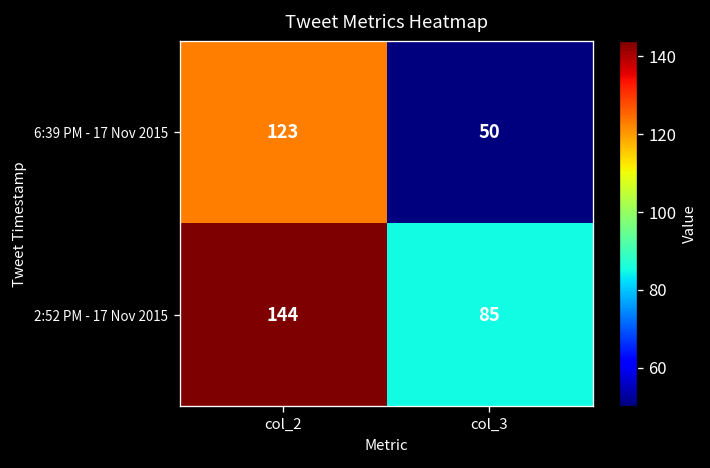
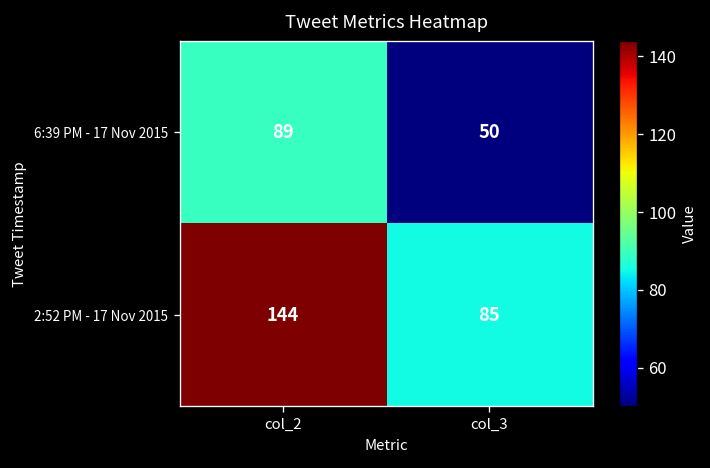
  {
    "6:39 PM - 17 Nov 2015": {
-     "col_2": 123,
+     "col_2": 89,
      "col_3": 50
    },
    "2:52 PM - 17 Nov 2015": {
      "col_2": 144,
      "col_3": 85
    }
  }
